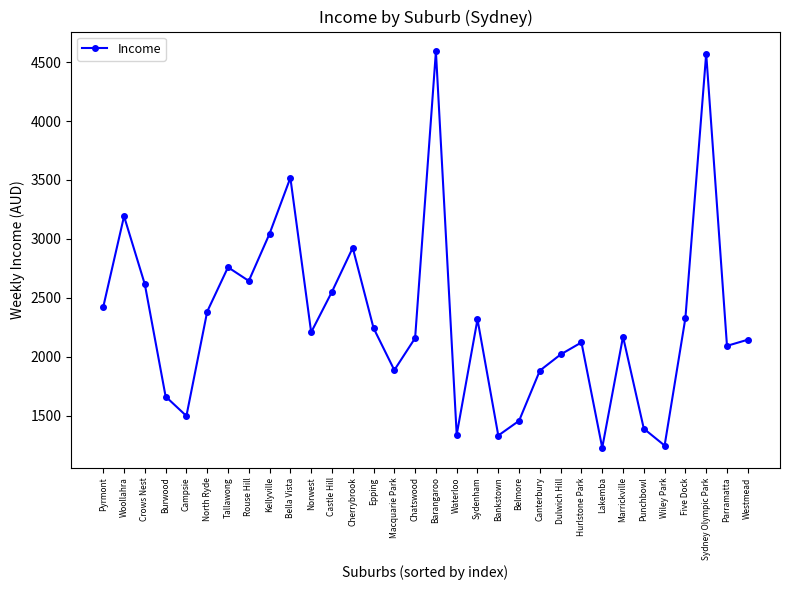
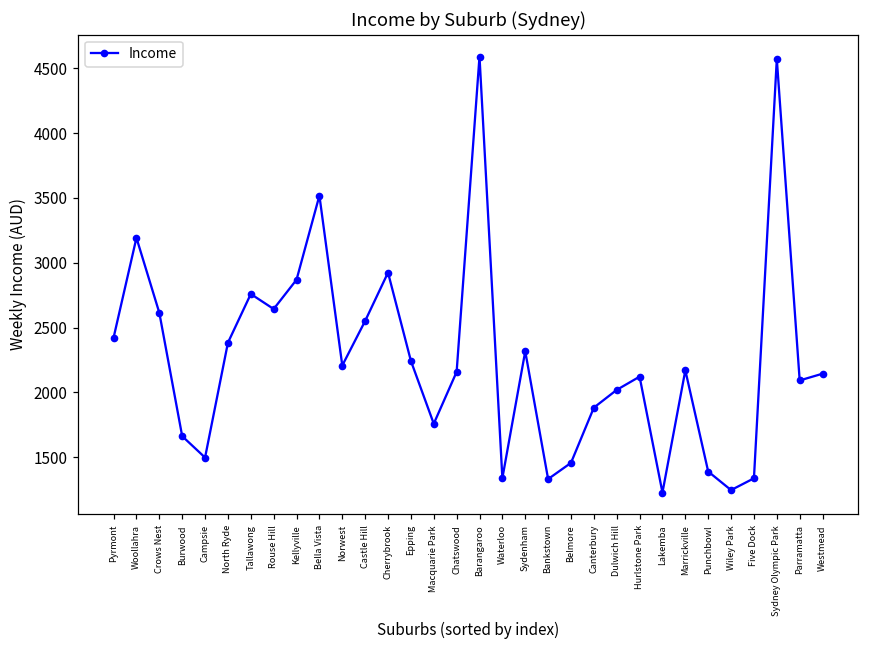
  {
    "Pyrmont": 2420,
    "Woollahra": 3190,
    "Crows Nest": 2610,
    "Burwood": 1660,
    "Campsie": 1500,
    "North Ryde": 2380,
    "Tallawong": 2760,
    "Rouse Hill": 2640,
-   "Kellyville": 3040,
+   "Kellyville": 2870,
    "Bella Vista": 3520,
    "Norwest": 2210,
    "Castle Hill": 2550,
    "Cherrybrook": 2920,
    "Epping": 2240,
-   "Macquarie Park": 1890,
+   "Macquarie Park": 1760,
    "Chatswood": 2160,
    "Barangaroo": 4590,
    "Waterloo": 1340,
    "Sydenham": 2320,
    "Bankstown": 1330,
    "Belmore": 1460,
    "Canterbury": 1880,
    "Dulwich Hill": 2020,
    "Hurlstone Park": 2120,
    "Lakemba": 1230,
    "Marrickville": 2170,
    "Punchbowl": 1390,
    "Wiley Park": 1250,
-   "Five Dock": 2330,
+   "Five Dock": 1340,
    "Sydney Olympic Park": 4570,
    "Parramatta": 2090,
    "Westmead": 2140
  }
